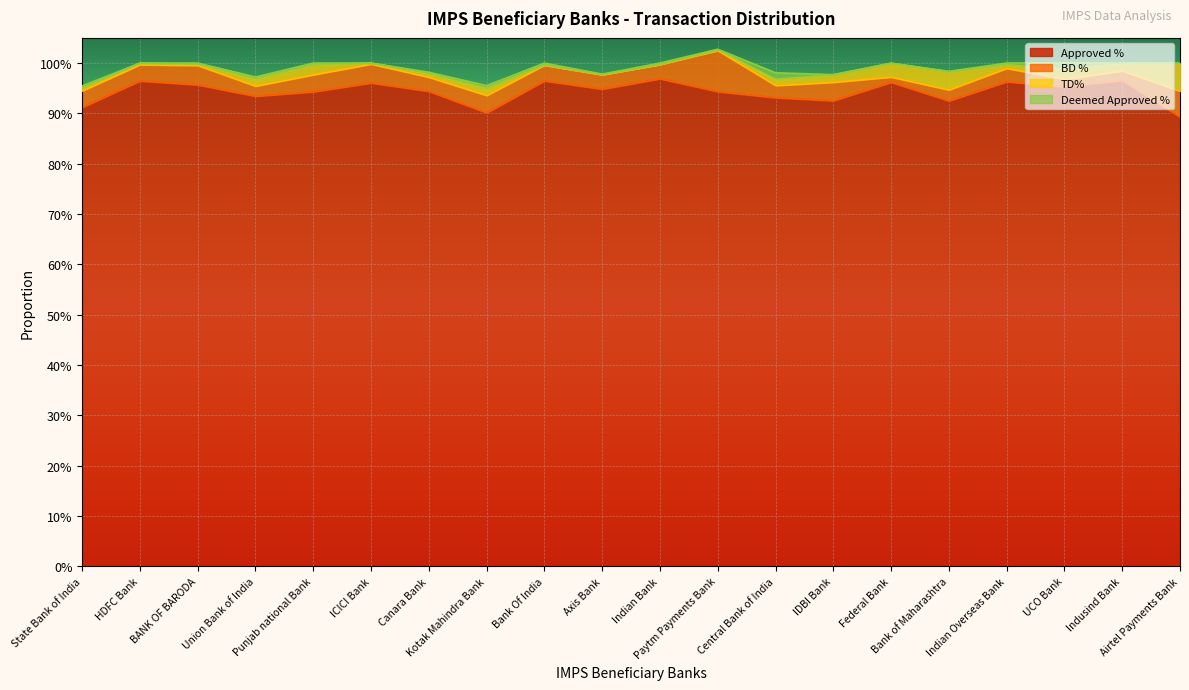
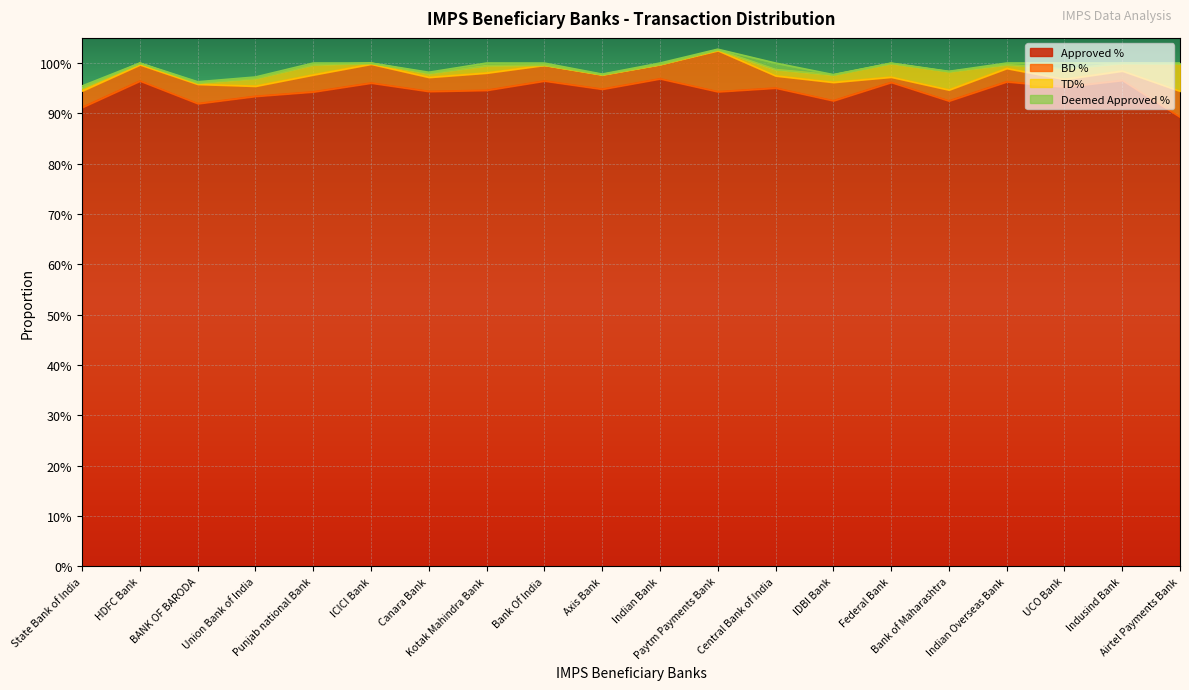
  {
    "Approved %": {
      "State Bank of India": "91%",
      "HDFC Bank": "96%",
-     "BANK OF BARODA": "96%",
+     "BANK OF BARODA": "92%",
      "Union Bank of India": "93%",
      "Punjab national Bank": "94%",
      "ICICI Bank": "96%",
      "Canara Bank": "94%",
-     "Kotak Mahindra Bank": "90%",
+     "Kotak Mahindra Bank": "95%",
      "Bank Of India": "96%",
      "Axis Bank": "95%",
      "Indian Bank": "97%",
      "Paytm Payments Bank": "94%",
-     "Central Bank of India": "93%",
+     "Central Bank of India": "95%",
      "IDBI Bank": "93%",
      "Federal Bank": "96%",
      "Bank of Maharashtra": "92%",
      "Indian Overseas Bank": "96%",
      "Airtel Payments Bank": "89%"
    },
    "BD %": {
      "State Bank of India": "3%",
      "Union Bank of India": "2%",
      "Punjab national Bank": "3%",
      "Canara Bank": "3%",
      "Kotak Mahindra Bank": "3%",
      "Central Bank of India": "2%",
      "IDBI Bank": "4%",
      "Federal Bank": "1%",
      "Bank of Maharashtra": "2%",
      "Indian Overseas Bank": "3%",
      "Airtel Payments Bank": "5%"
    },
    "TD%": {
      "Kotak Mahindra Bank": "1%",
      "Central Bank of India": "1%"
    },
    "Deemed Approved %": {
      "Kotak Mahindra Bank": "1%",
      "Central Bank of India": "1%"
    }
  }
